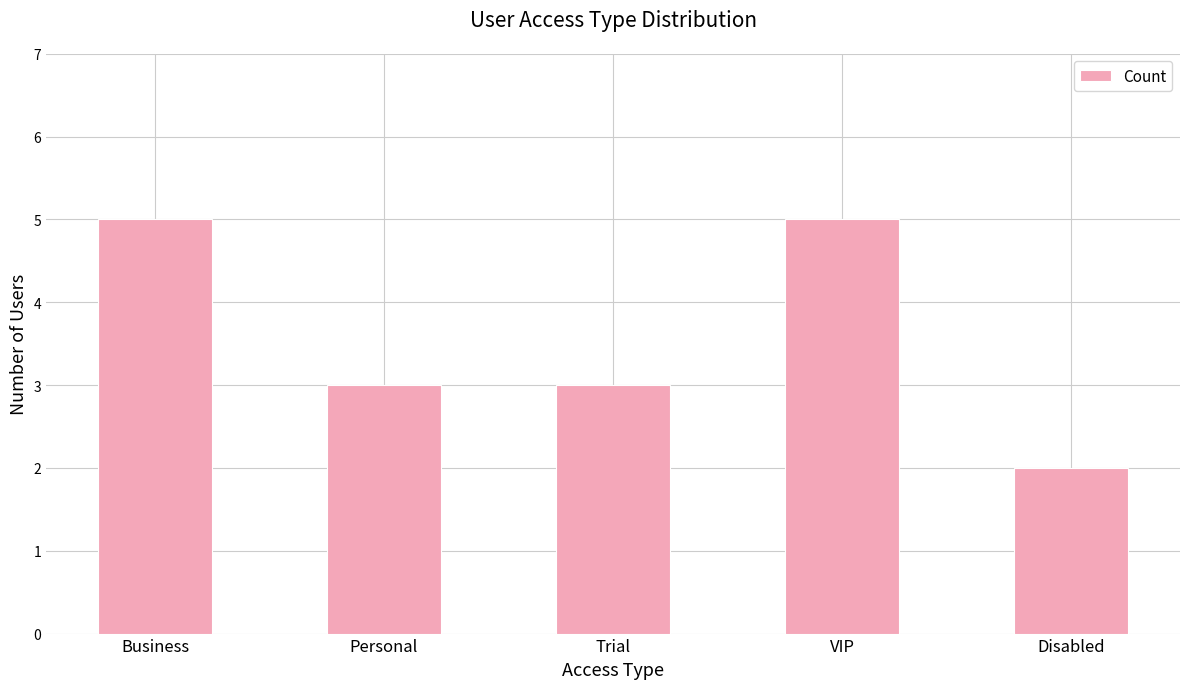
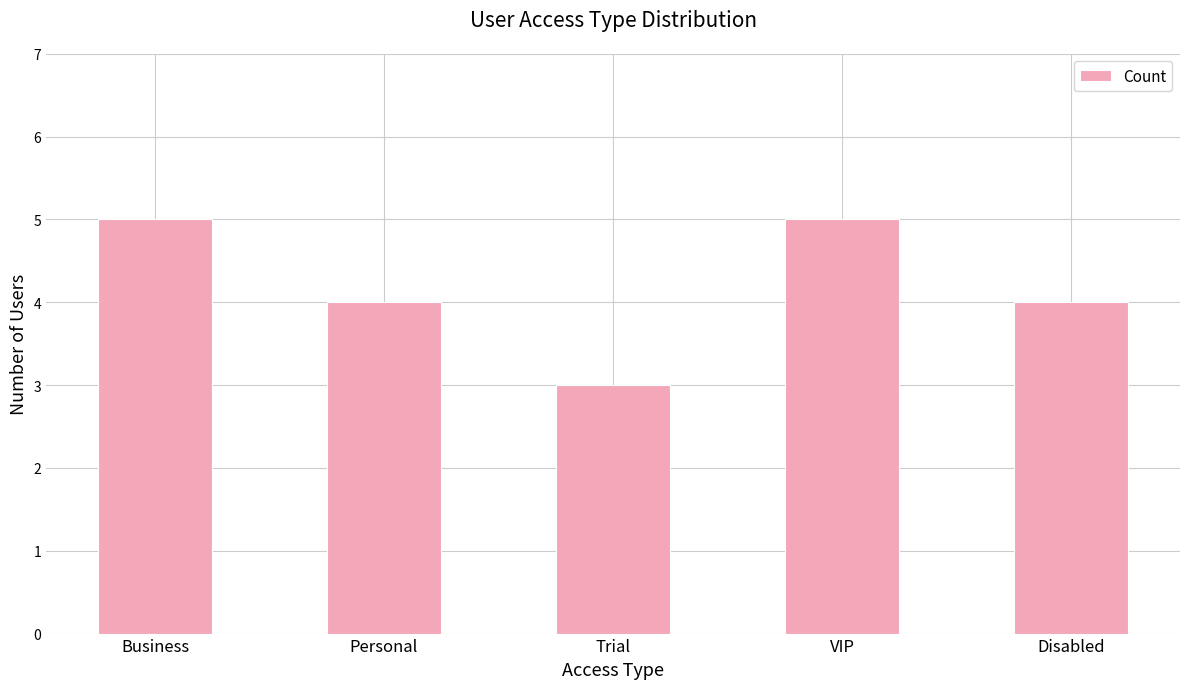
  {
    "Business": 5,
-   "Personal": 3,
+   "Personal": 4,
    "Trial": 3,
    "VIP": 5,
-   "Disabled": 2
+   "Disabled": 4
  }
